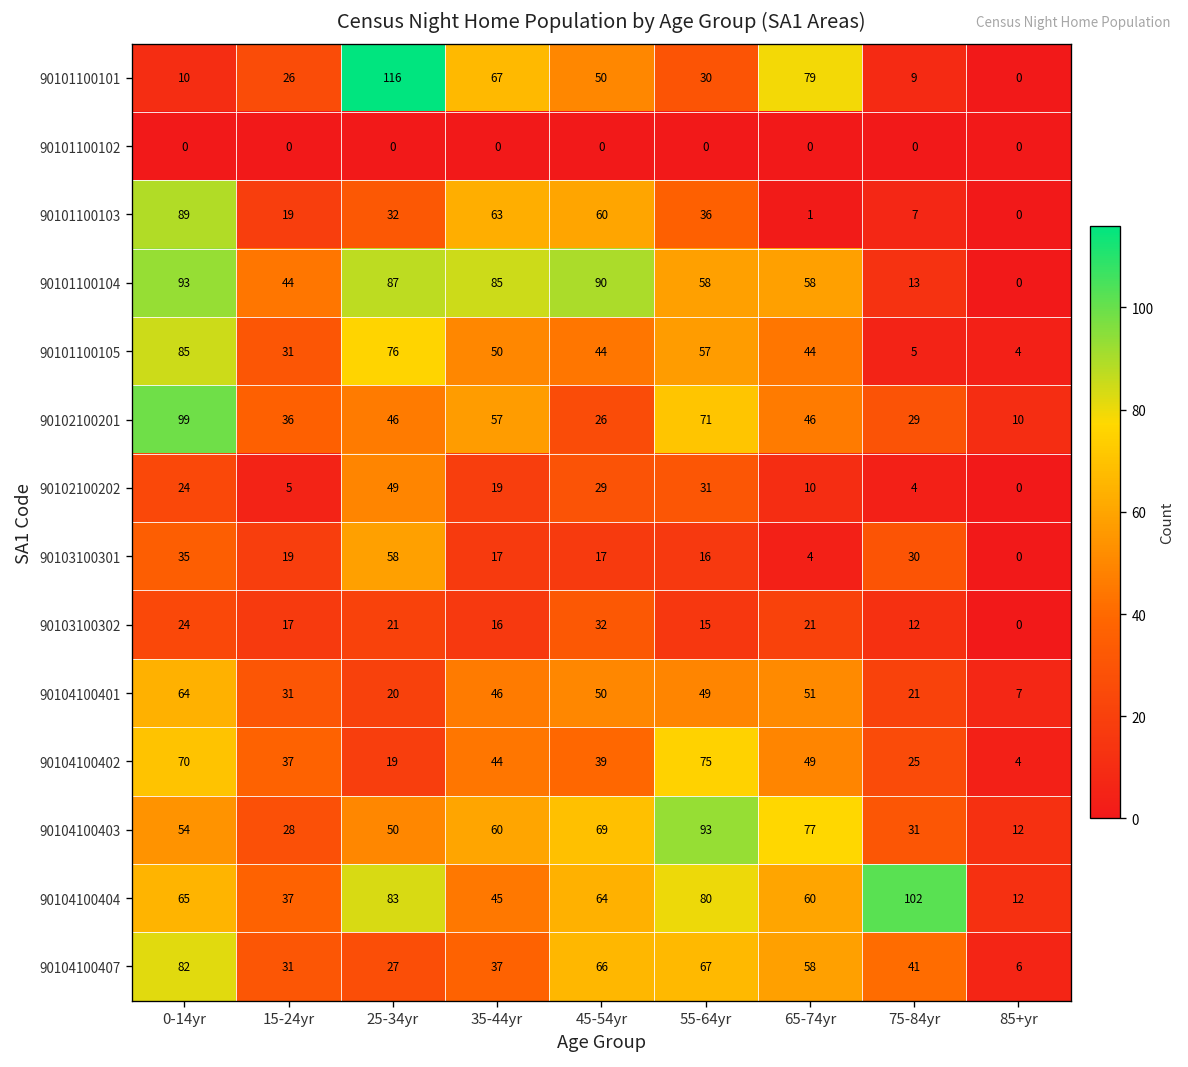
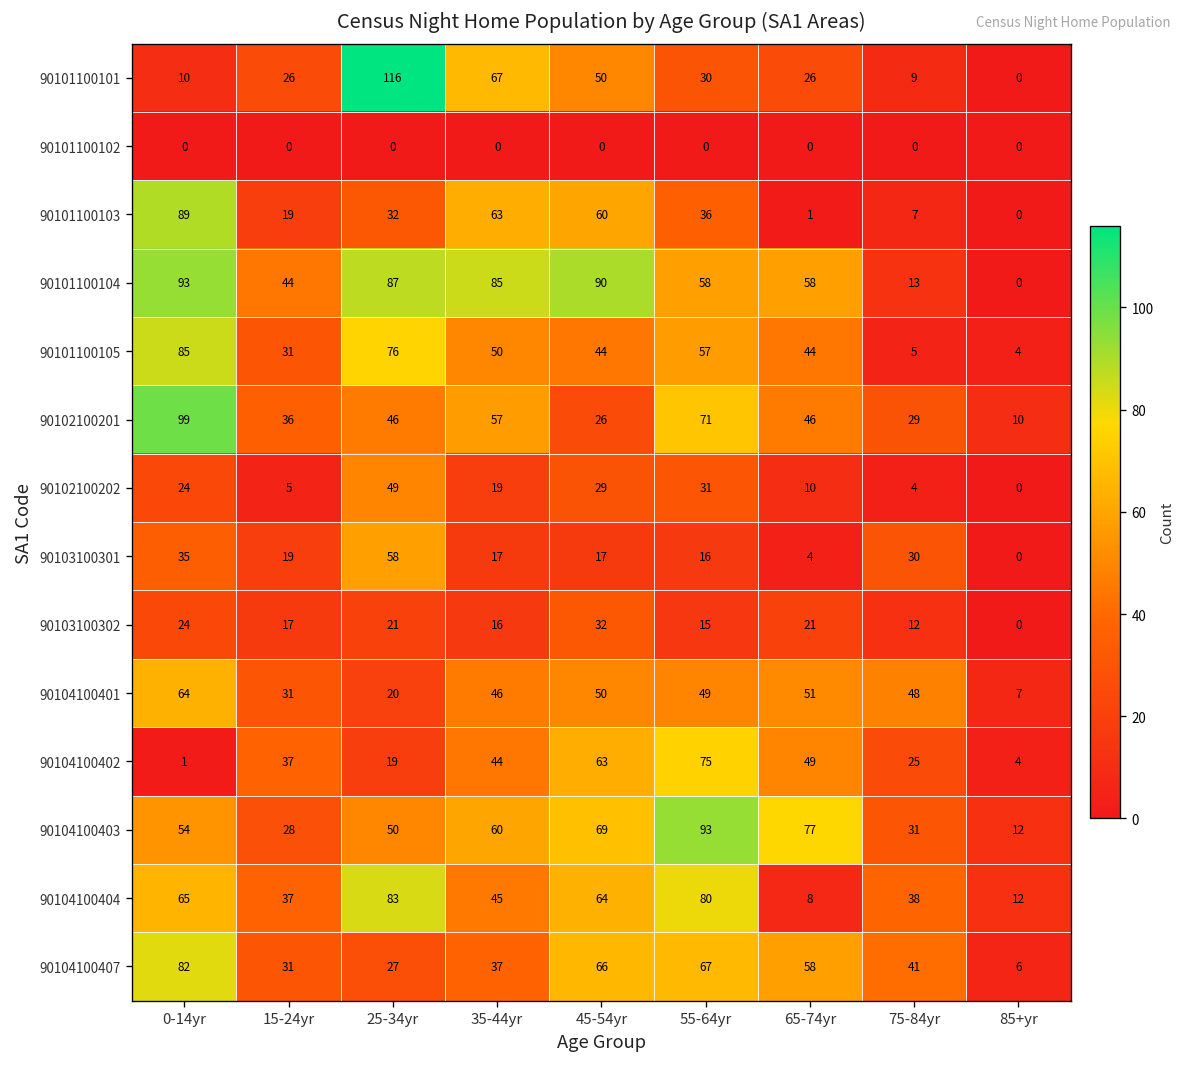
  {
    "90101100101": {
      "0-14yr": 10,
      "15-24yr": 26,
      "25-34yr": 116,
      "35-44yr": 67,
      "45-54yr": 50,
      "55-64yr": 30,
-     "65-74yr": 79,
+     "65-74yr": 26,
      "75-84yr": 9,
      "85+yr": 0
    },
    "90101100102": {
      "0-14yr": 0,
      "15-24yr": 0,
      "25-34yr": 0,
      "35-44yr": 0,
      "45-54yr": 0,
      "55-64yr": 0,
      "65-74yr": 0,
      "75-84yr": 0,
      "85+yr": 0
    },
    "90101100103": {
      "0-14yr": 89,
      "15-24yr": 19,
      "25-34yr": 32,
      "35-44yr": 63,
      "45-54yr": 60,
      "55-64yr": 36,
      "65-74yr": 1,
      "75-84yr": 7,
      "85+yr": 0
    },
    "90101100104": {
      "0-14yr": 93,
      "15-24yr": 44,
      "25-34yr": 87,
      "35-44yr": 85,
      "45-54yr": 90,
      "55-64yr": 58,
      "65-74yr": 58,
      "75-84yr": 13,
      "85+yr": 0
    },
    "90101100105": {
      "0-14yr": 85,
      "15-24yr": 31,
      "25-34yr": 76,
      "35-44yr": 50,
      "45-54yr": 44,
      "55-64yr": 57,
      "65-74yr": 44,
      "75-84yr": 5,
      "85+yr": 4
    },
    "90102100201": {
      "0-14yr": 99,
      "15-24yr": 36,
      "25-34yr": 46,
      "35-44yr": 57,
      "45-54yr": 26,
      "55-64yr": 71,
      "65-74yr": 46,
      "75-84yr": 29,
      "85+yr": 10
    },
    "90102100202": {
      "0-14yr": 24,
      "15-24yr": 5,
      "25-34yr": 49,
      "35-44yr": 19,
      "45-54yr": 29,
      "55-64yr": 31,
      "65-74yr": 10,
      "75-84yr": 4,
      "85+yr": 0
    },
    "90103100301": {
      "0-14yr": 35,
      "15-24yr": 19,
      "25-34yr": 58,
      "35-44yr": 17,
      "45-54yr": 17,
      "55-64yr": 16,
      "65-74yr": 4,
      "75-84yr": 30,
      "85+yr": 0
    },
    "90103100302": {
      "0-14yr": 24,
      "15-24yr": 17,
      "25-34yr": 21,
      "35-44yr": 16,
      "45-54yr": 32,
      "55-64yr": 15,
      "65-74yr": 21,
      "75-84yr": 12,
      "85+yr": 0
    },
    "90104100401": {
      "0-14yr": 64,
      "15-24yr": 31,
      "25-34yr": 20,
      "35-44yr": 46,
      "45-54yr": 50,
      "55-64yr": 49,
      "65-74yr": 51,
-     "75-84yr": 21,
+     "75-84yr": 48,
      "85+yr": 7
    },
    "90104100402": {
-     "0-14yr": 70,
+     "0-14yr": 1,
      "15-24yr": 37,
      "25-34yr": 19,
      "35-44yr": 44,
-     "45-54yr": 39,
+     "45-54yr": 63,
      "55-64yr": 75,
      "65-74yr": 49,
      "75-84yr": 25,
      "85+yr": 4
    },
    "90104100403": {
      "0-14yr": 54,
      "15-24yr": 28,
      "25-34yr": 50,
      "35-44yr": 60,
      "45-54yr": 69,
      "55-64yr": 93,
      "65-74yr": 77,
      "75-84yr": 31,
      "85+yr": 12
    },
    "90104100404": {
      "0-14yr": 65,
      "15-24yr": 37,
      "25-34yr": 83,
      "35-44yr": 45,
      "45-54yr": 64,
      "55-64yr": 80,
-     "65-74yr": 60,
-     "75-84yr": 102,
+     "65-74yr": 8,
+     "75-84yr": 38,
      "85+yr": 12
    },
    "90104100407": {
      "0-14yr": 82,
      "15-24yr": 31,
      "25-34yr": 27,
      "35-44yr": 37,
      "45-54yr": 66,
      "55-64yr": 67,
      "65-74yr": 58,
      "75-84yr": 41,
      "85+yr": 6
    }
  }
